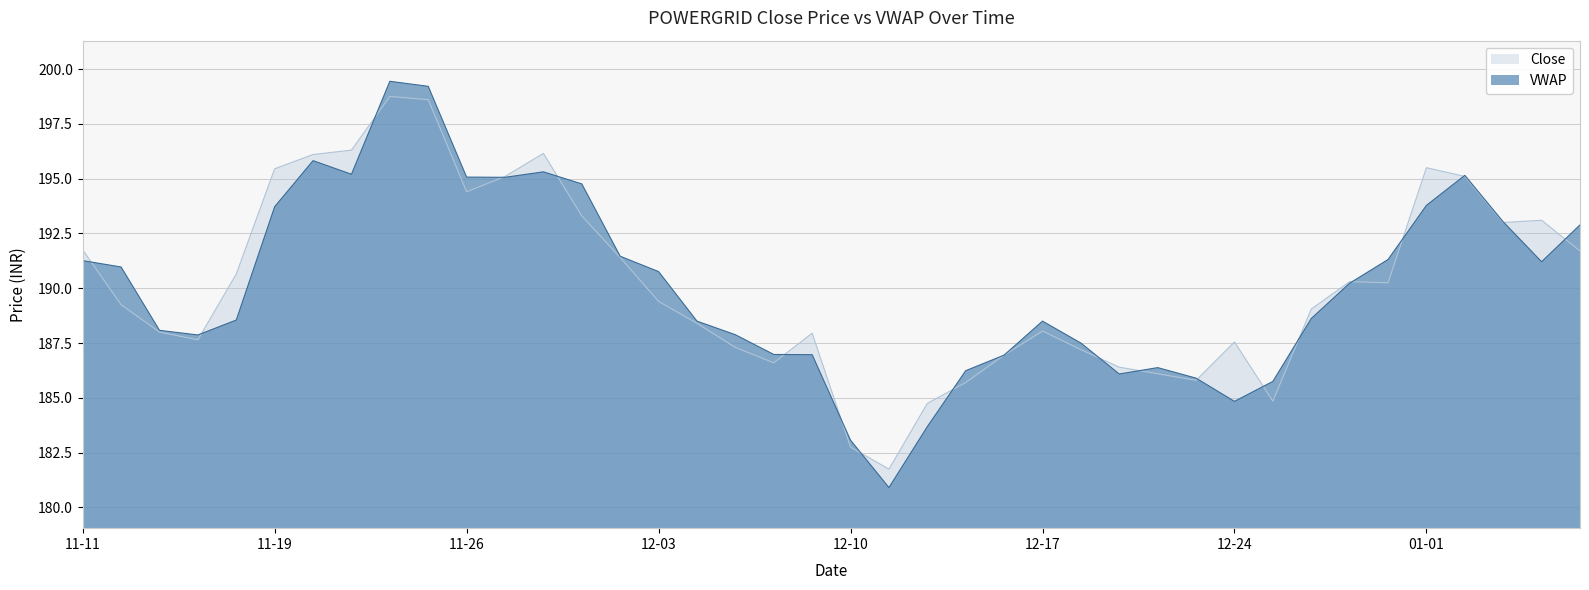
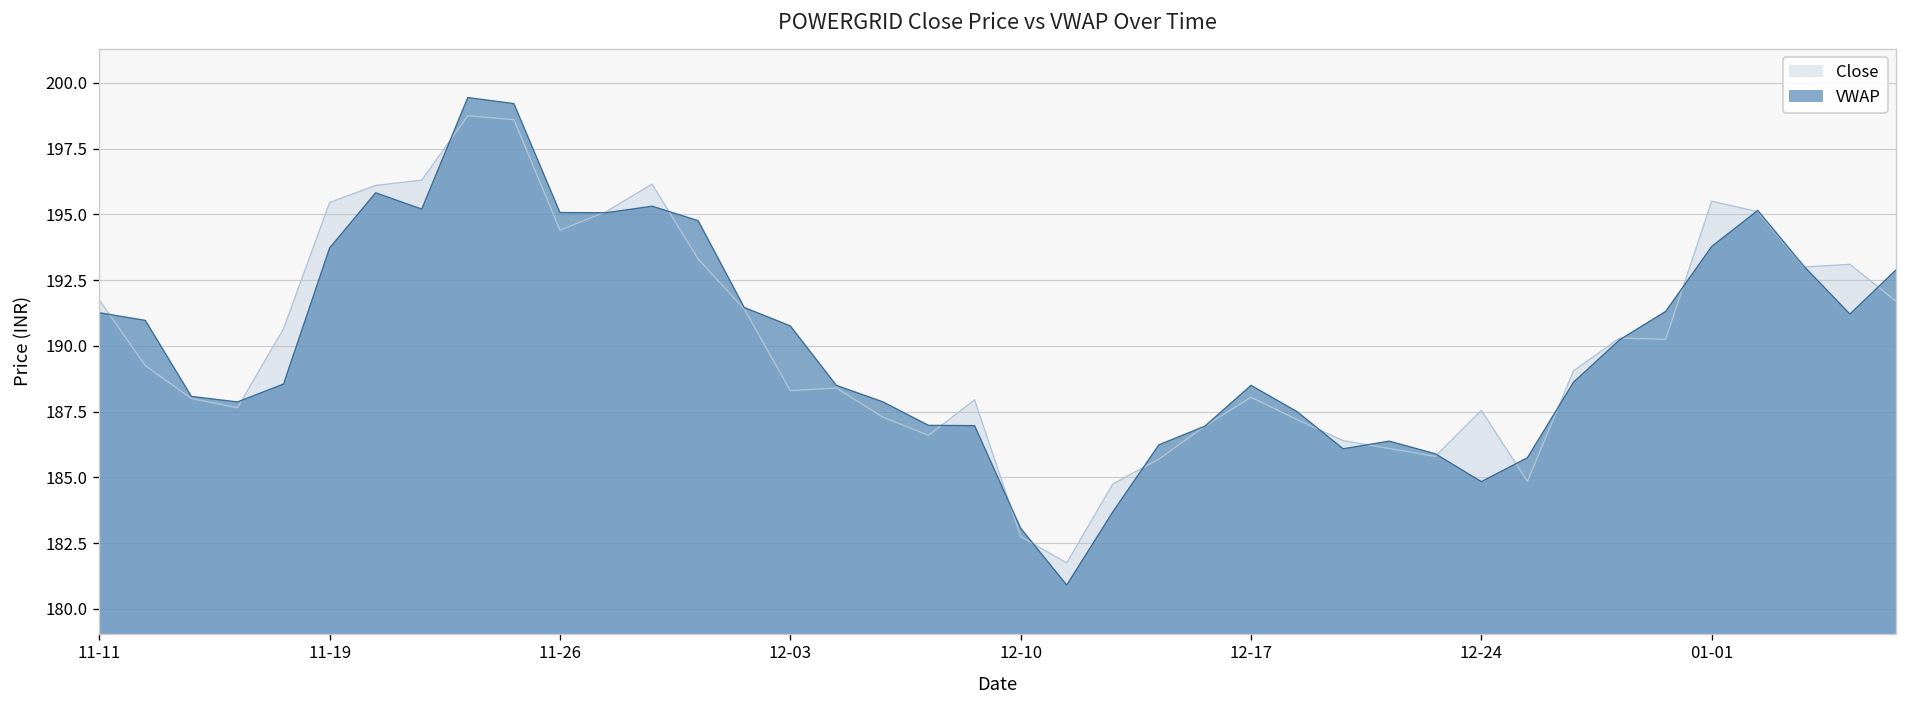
  {
    "Close": {
      "11-11": 191.8,
      "11-19": 195.5,
      "11-26": 194.4,
-     "12-03": 189.4,
+     "12-03": 188.3,
      "12-10": 182.8,
      "12-17": 188.1,
      "12-24": 187.6,
      "01-01": 195.5
    },
    "VWAP": {
      "11-11": 191.3,
      "11-19": 193.7,
      "11-26": 195.1,
      "12-03": 190.8,
      "12-10": 183.1,
      "12-17": 188.5,
      "12-24": 184.8,
      "01-01": 193.8
    }
  }
